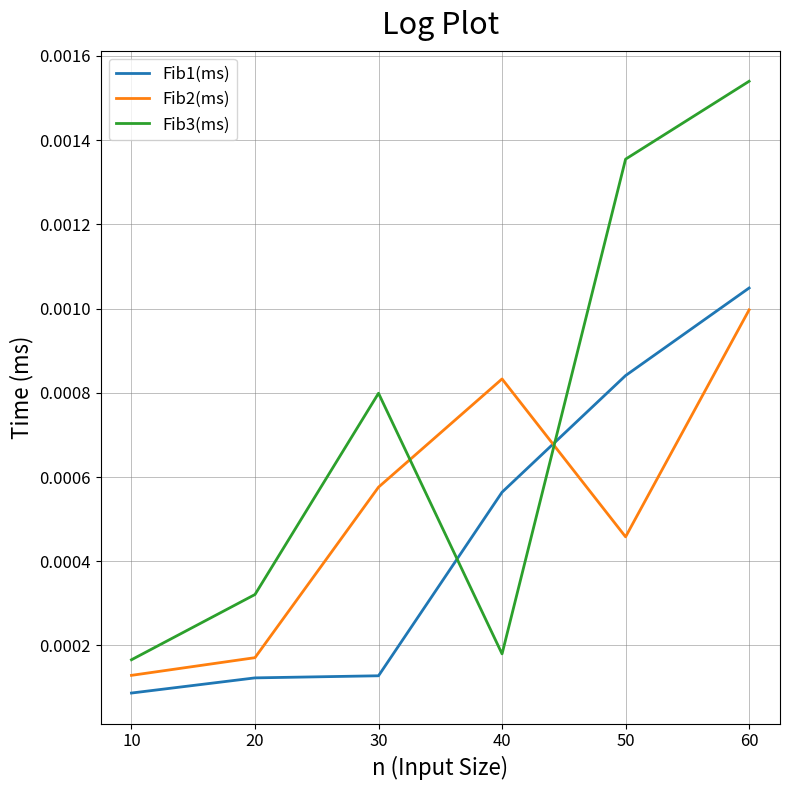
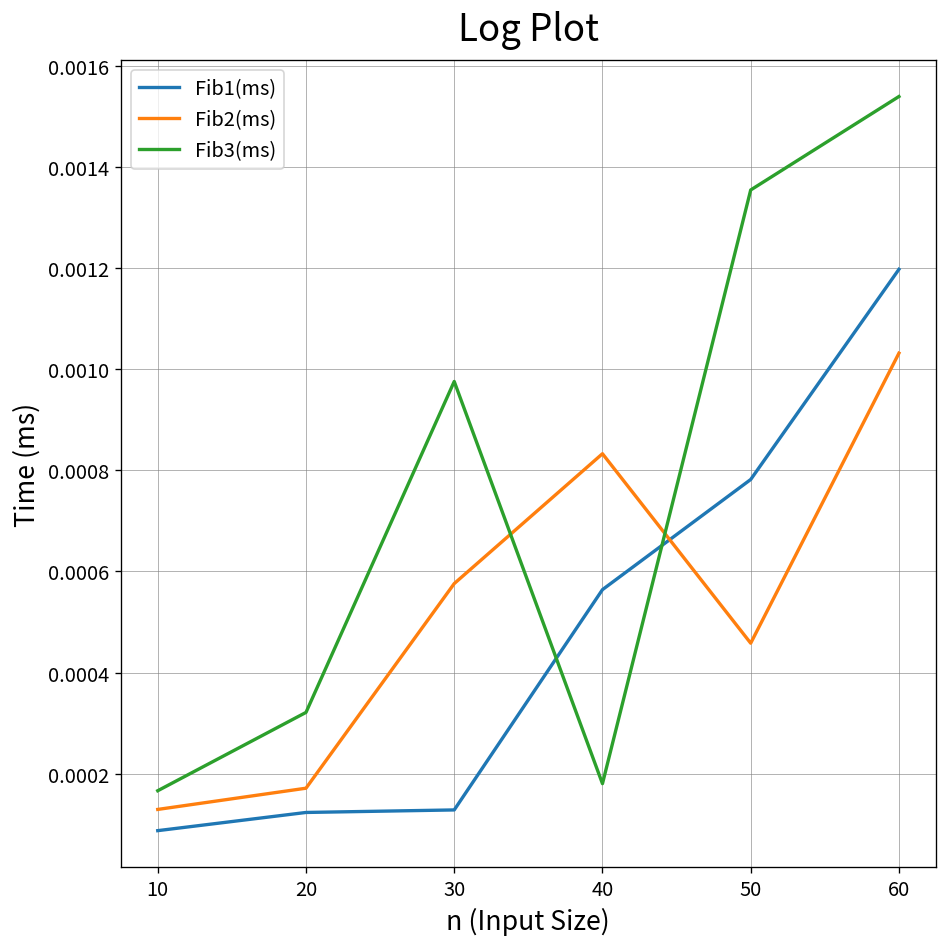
  {
    "Fib1(ms)": {
      "10": 0.00009,
      "20": 0.00012,
      "30": 0.00013,
      "40": 0.00056,
-     "50": 0.00084,
-     "60": 0.00105
+     "50": 0.00078,
+     "60": 0.00120
    },
    "Fib2(ms)": {
      "10": 0.00013,
      "20": 0.00017,
      "30": 0.00058,
      "40": 0.00083,
      "50": 0.00046,
-     "60": 0.00100
+     "60": 0.00103
    },
    "Fib3(ms)": {
      "10": 0.00017,
      "20": 0.00032,
-     "30": 0.00080,
+     "30": 0.00098,
      "40": 0.00018,
      "50": 0.00136,
      "60": 0.00154
    }
  }
